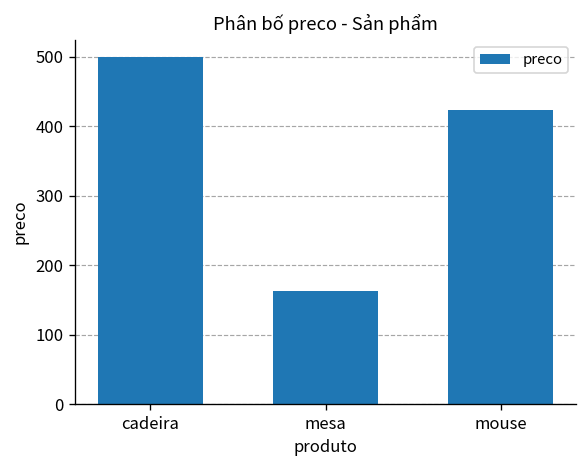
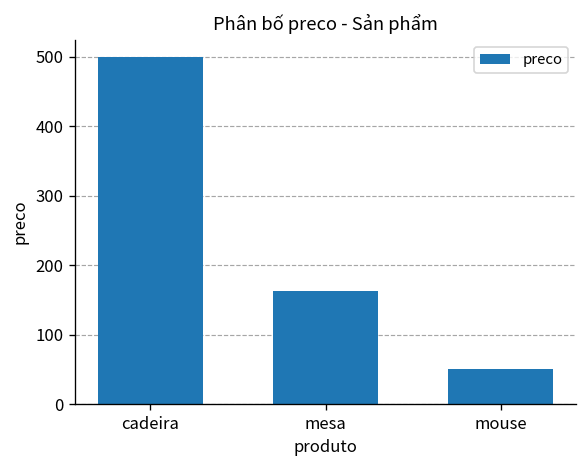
  {
    "cadeira": 500,
    "mesa": 160,
-   "mouse": 420
+   "mouse": 50
  }
